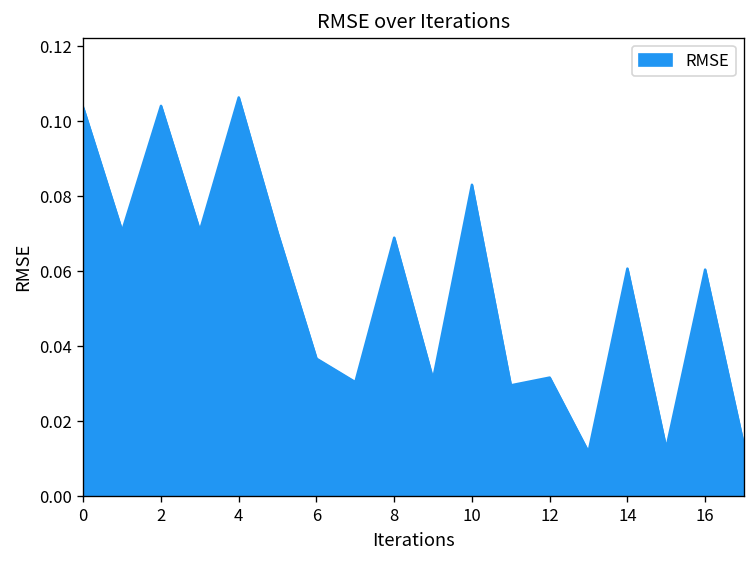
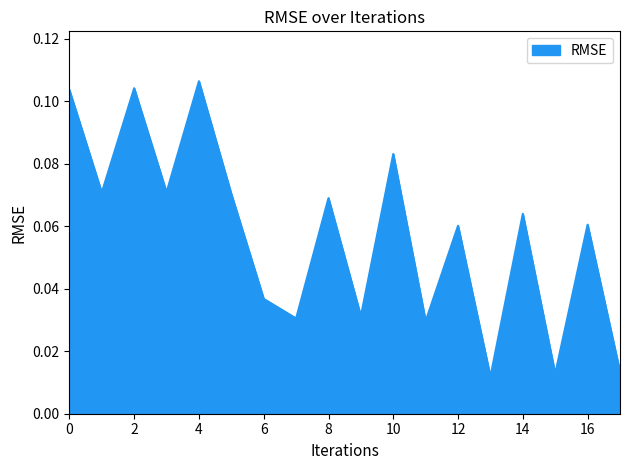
  {
    "0": 0.104,
    "2": 0.104,
    "4": 0.106,
    "6": 0.037,
    "8": 0.069,
    "10": 0.083,
-   "12": 0.032,
-   "14": 0.061,
+   "12": 0.060,
+   "14": 0.064,
    "16": 0.060
  }
